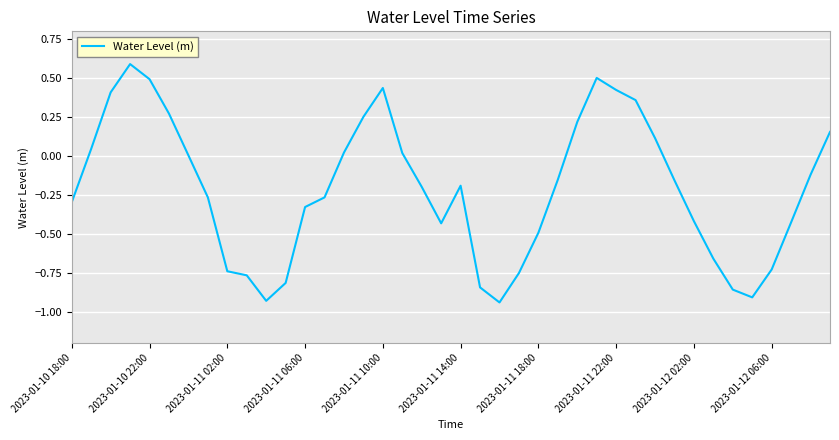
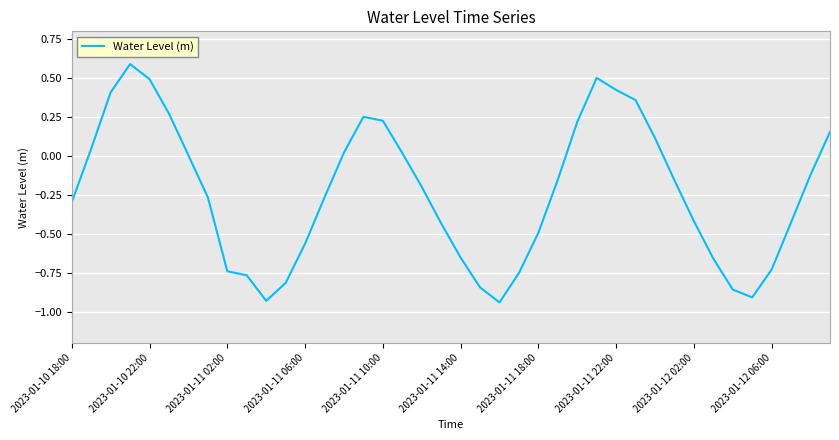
  {
    "2023-01-10 18:00": -0.30,
    "2023-01-10 22:00": 0.49,
    "2023-01-11 02:00": -0.74,
-   "2023-01-11 06:00": -0.33,
-   "2023-01-11 10:00": 0.44,
-   "2023-01-11 14:00": -0.19,
+   "2023-01-11 06:00": -0.56,
+   "2023-01-11 10:00": 0.23,
+   "2023-01-11 14:00": -0.65,
    "2023-01-11 18:00": -0.49,
    "2023-01-11 22:00": 0.42,
    "2023-01-12 02:00": -0.42,
    "2023-01-12 06:00": -0.73
  }
